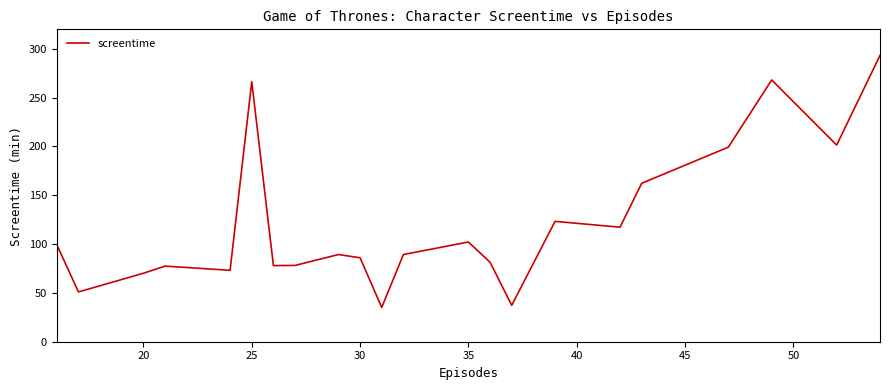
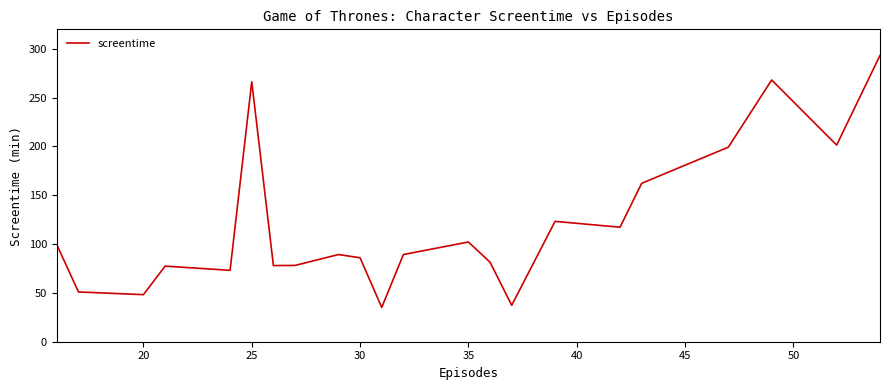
  {
-   "20": 70,
+   "20": 50,
    "25": 270,
    "30": 90,
    "35": 100
  }
